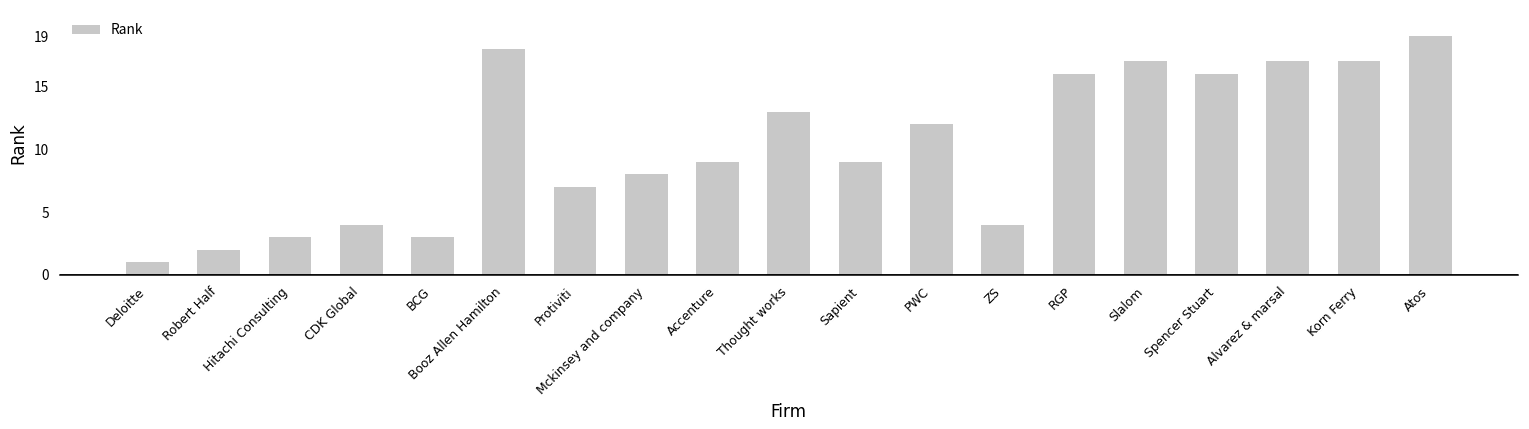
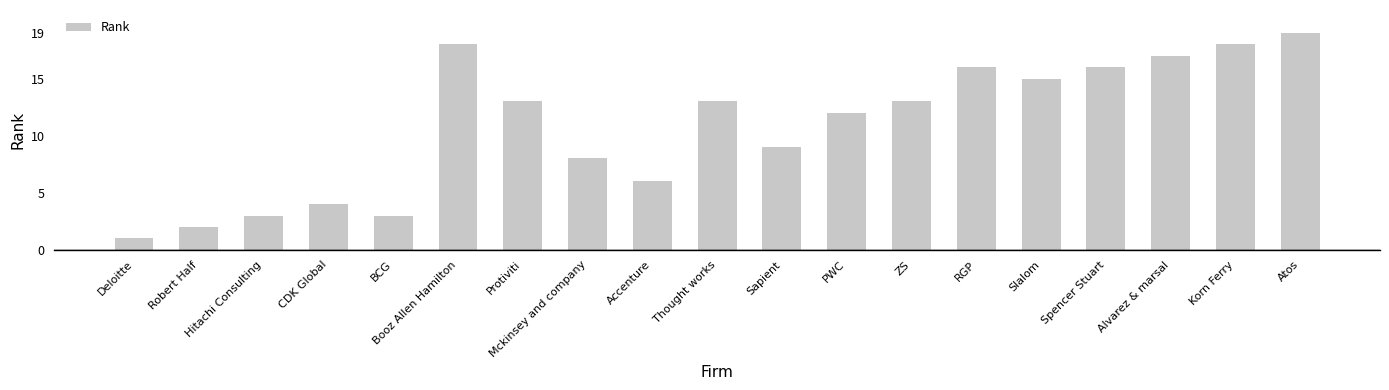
  {
    "Deloitte": 1,
    "Robert Half": 2,
    "Hitachi Consulting": 3,
    "CDK Global": 4,
    "BCG": 3,
    "Booz Allen Hamilton": 18,
-   "Protiviti": 7,
+   "Protiviti": 13,
    "Mckinsey and company": 8,
-   "Accenture": 9,
+   "Accenture": 6,
    "Thought works": 13,
    "Sapient": 9,
    "PWC": 12,
-   "ZS": 4,
+   "ZS": 13,
    "RGP": 16,
-   "Slalom": 17,
+   "Slalom": 15,
    "Spencer Stuart": 16,
    "Alvarez & marsal": 17,
-   "Korn Ferry": 17,
+   "Korn Ferry": 18,
    "Atos": 19
  }
